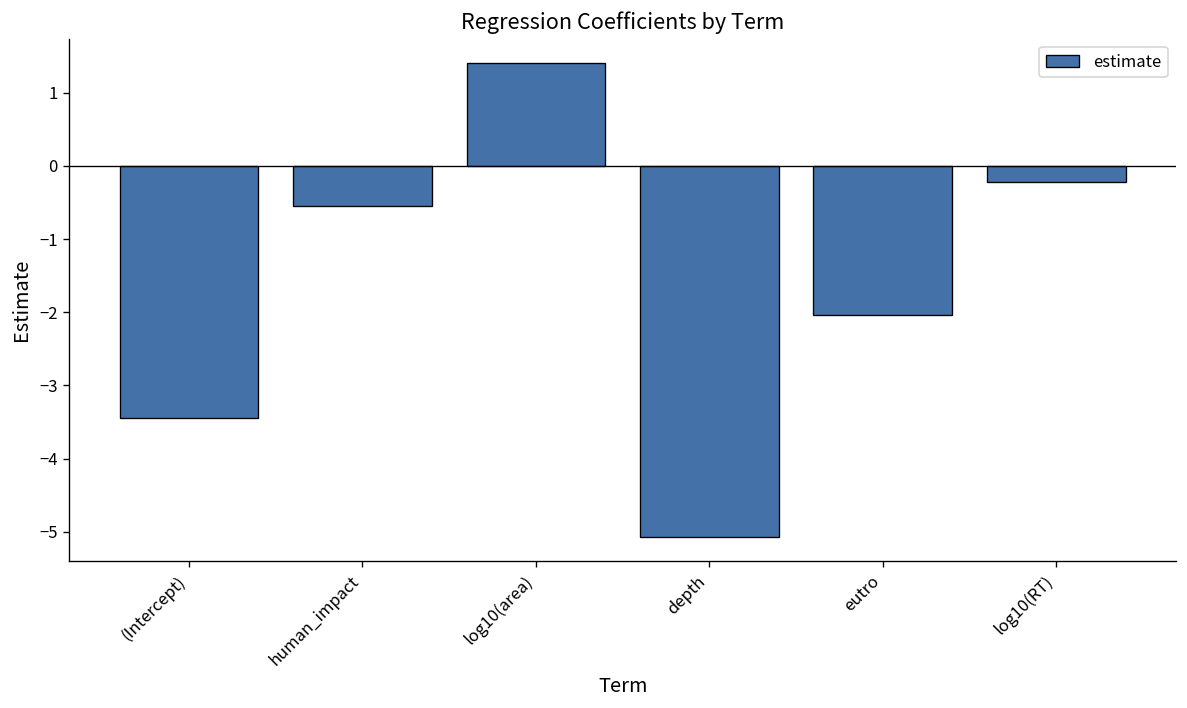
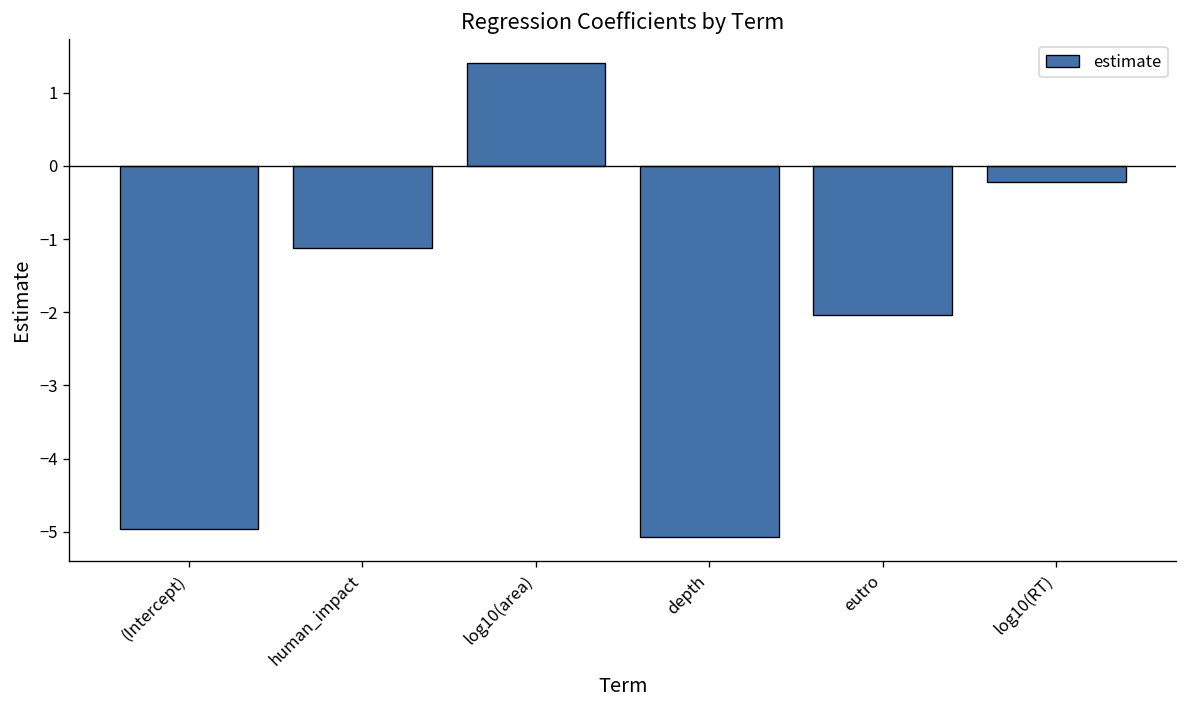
  {
-   "(Intercept)": -3.4,
-   "human_impact": -0.5,
+   "(Intercept)": -5.0,
+   "human_impact": -1.1,
    "log10(area)": 1.4,
    "depth": -5.1,
    "eutro": -2.0,
    "log10(RT)": -0.2
  }
